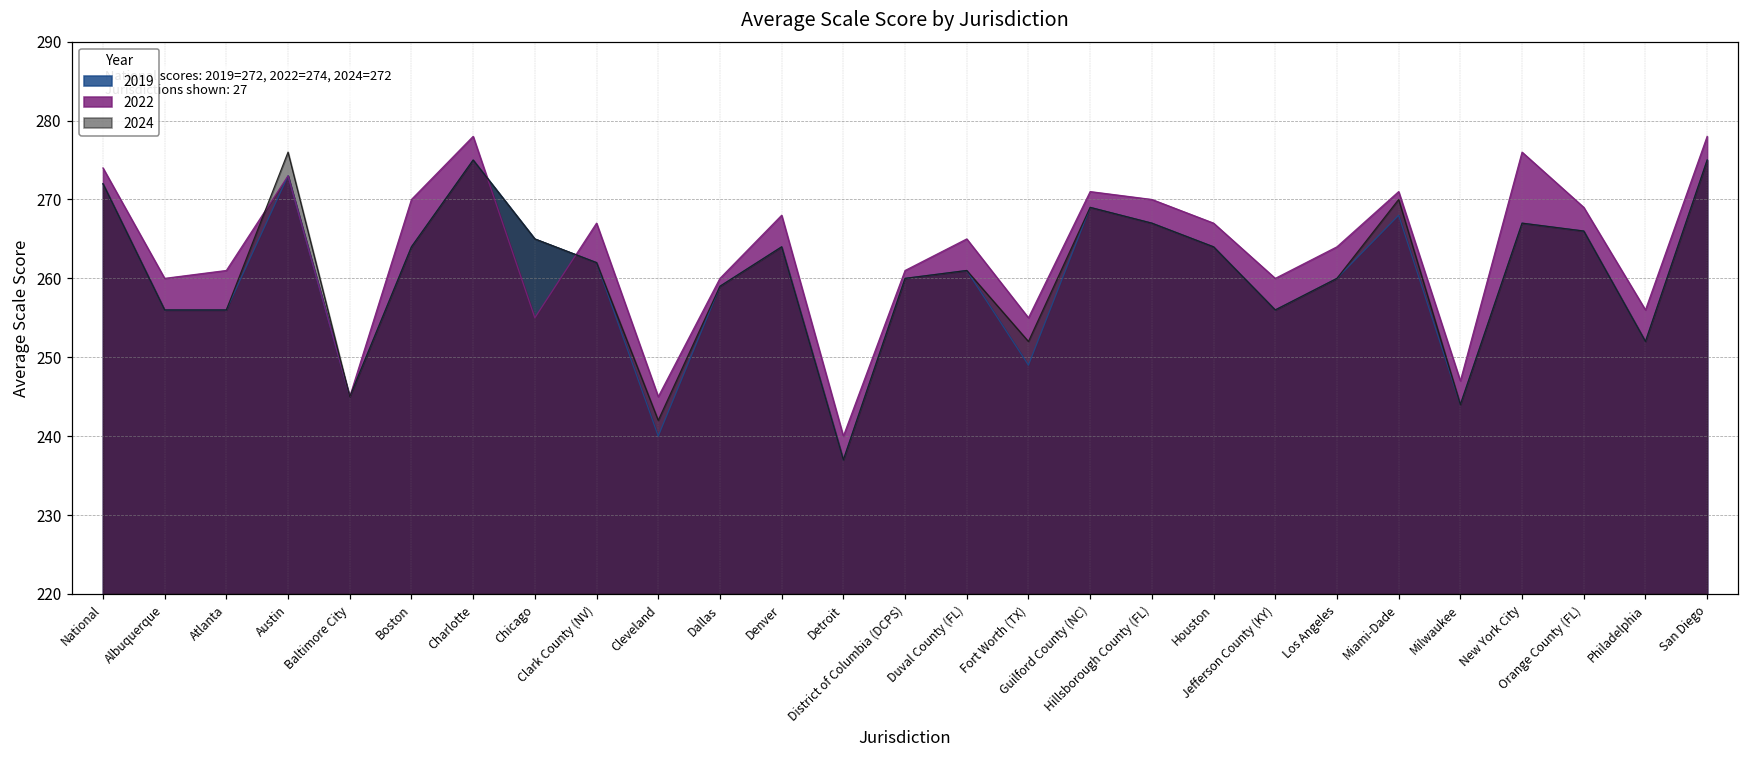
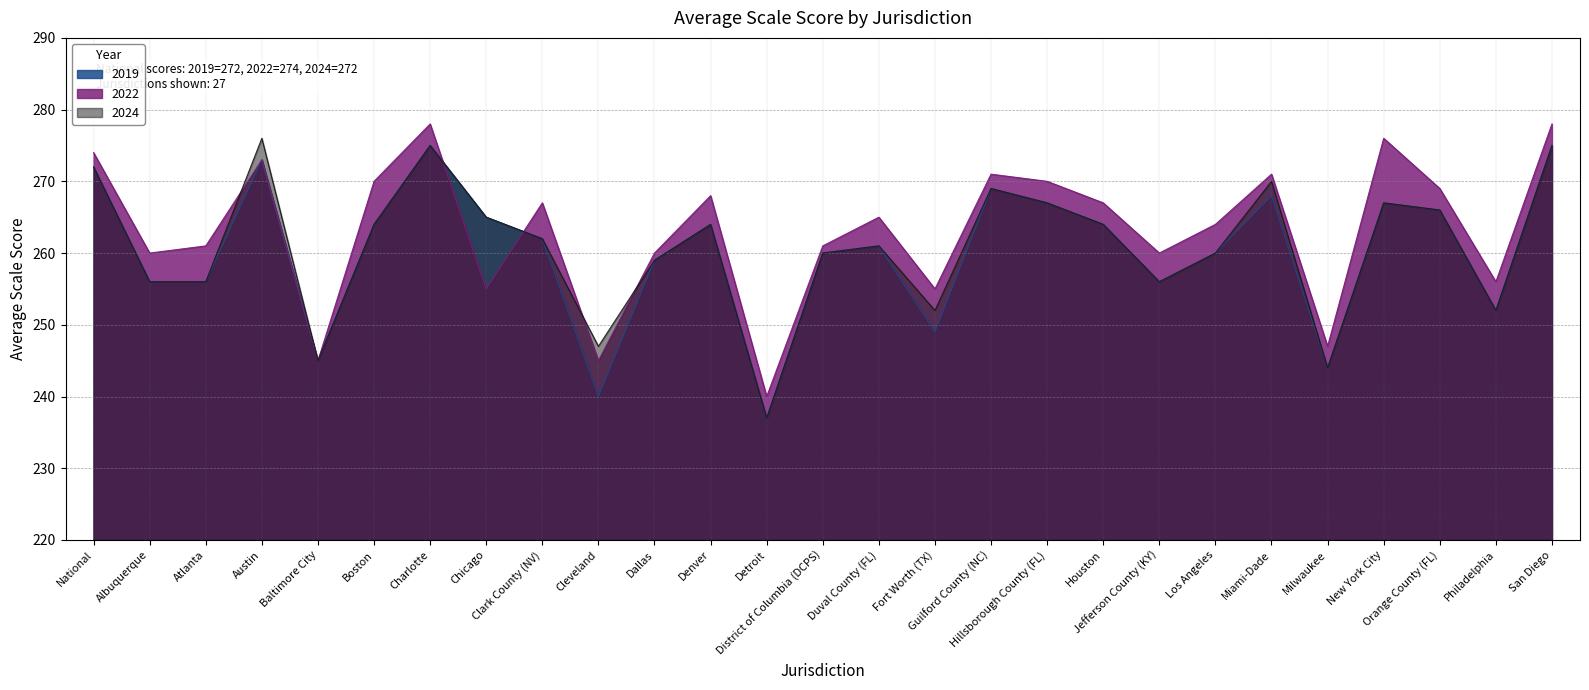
  {
    "2019": {
      "Cleveland": 240,
      "Fort Worth (TX)": 249,
      "Miami-Dade": 268
    },
    "2022": {
      "National": 274,
      "Albuquerque": 260,
      "Atlanta": 261,
      "Boston": 270,
      "Charlotte": 278,
      "Chicago": 255,
      "Clark County (NV)": 267,
      "Cleveland": 245,
      "Dallas": 260,
      "Denver": 268,
      "Detroit": 240,
      "District of Columbia (DCPS)": 261,
      "Duval County (FL)": 265,
      "Fort Worth (TX)": 255,
      "Guilford County (NC)": 271,
      "Hillsborough County (FL)": 270,
      "Houston": 267,
      "Jefferson County (KY)": 260,
      "Los Angeles": 264,
      "Miami-Dade": 271,
      "Milwaukee": 247,
      "New York City": 276,
      "Orange County (FL)": 269,
      "Philadelphia": 256,
      "San Diego": 278
    },
    "2024": {
      "Austin": 276,
-     "Cleveland": 242,
+     "Cleveland": 247,
      "Fort Worth (TX)": 252,
      "Miami-Dade": 270
    }
  }
